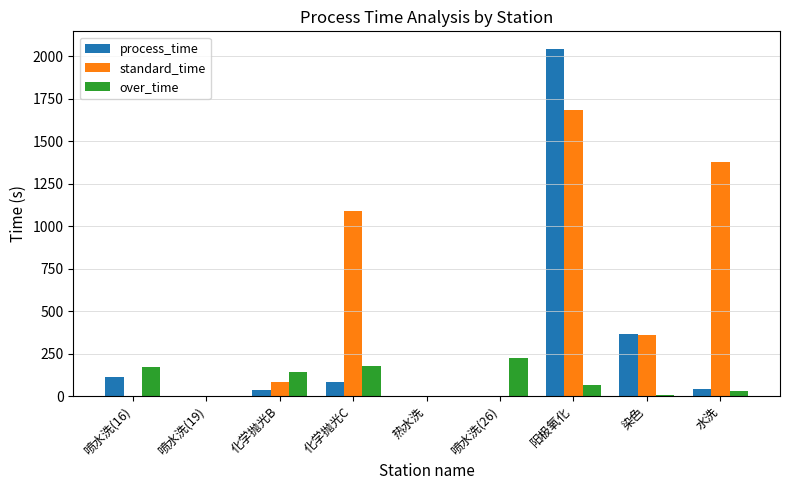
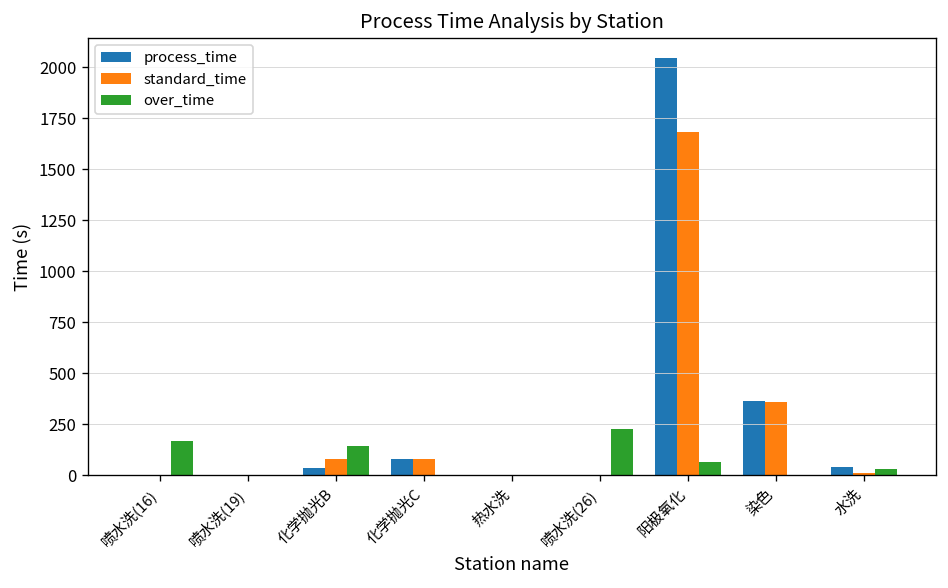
  {
    "process_time": {
-     "喷水洗(16)": 110,
+     "喷水洗(16)": 0,
      "化学抛光B": 40,
      "化学抛光C": 80,
      "阳极氧化": 2040,
      "染色": 360,
      "水洗": 40
    },
    "standard_time": {
      "化学抛光B": 80,
-     "化学抛光C": 1090,
+     "化学抛光C": 80,
      "阳极氧化": 1680,
      "染色": 360,
-     "水洗": 1380
+     "水洗": 10
    },
    "over_time": {
      "喷水洗(16)": 170,
      "化学抛光B": 140,
-     "化学抛光C": 180,
+     "化学抛光C": 0,
      "喷水洗(26)": 230,
      "阳极氧化": 60,
      "水洗": 30
    }
  }
